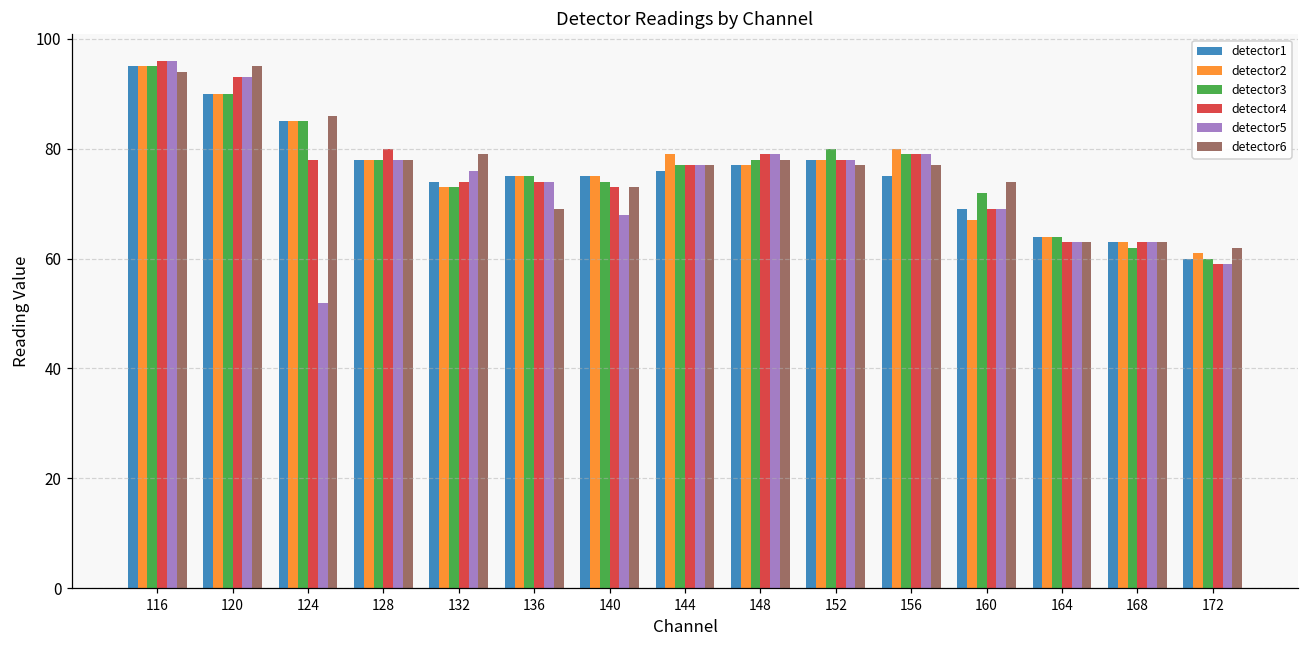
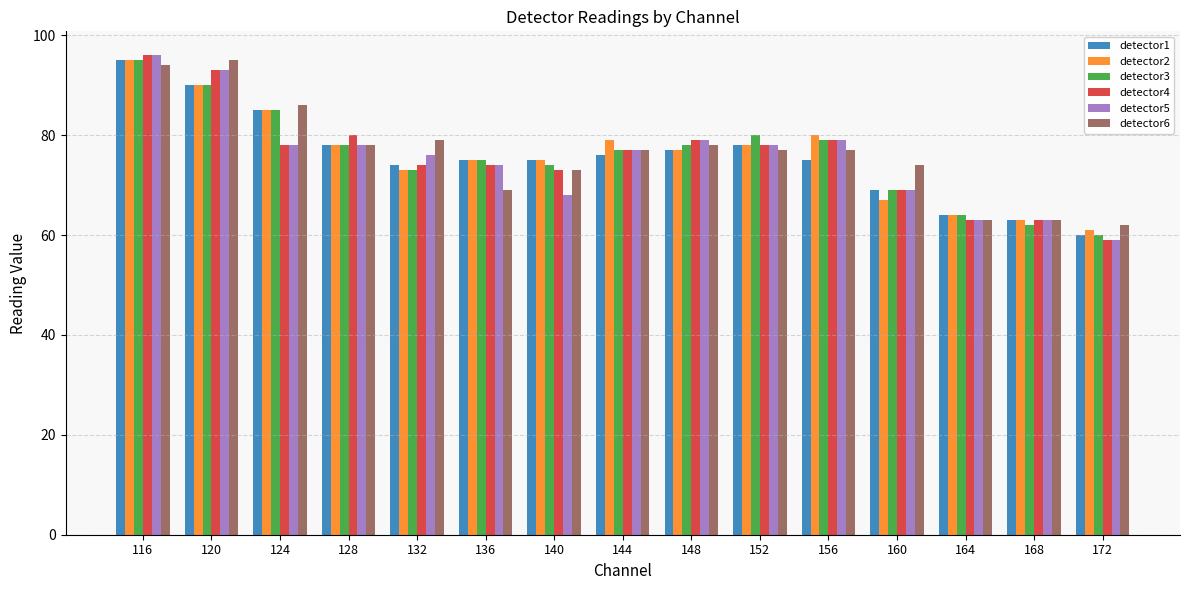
  {
    "detector1": {
      "116": 95,
      "120": 90,
      "124": 85,
      "128": 78,
      "132": 74,
      "136": 75,
      "140": 75,
      "144": 76,
      "148": 77,
      "152": 78,
      "156": 75,
      "160": 69,
      "164": 64,
      "168": 63,
      "172": 60
    },
    "detector2": {
      "116": 95,
      "120": 90,
      "124": 85,
      "128": 78,
      "132": 73,
      "136": 75,
      "140": 75,
      "144": 79,
      "148": 77,
      "152": 78,
      "156": 80,
      "160": 67,
      "164": 64,
      "168": 63,
      "172": 61
    },
    "detector3": {
      "116": 95,
      "120": 90,
      "124": 85,
      "128": 78,
      "132": 73,
      "136": 75,
      "140": 74,
      "144": 77,
      "148": 78,
      "152": 80,
      "156": 79,
-     "160": 72,
+     "160": 69,
      "164": 64,
      "168": 62,
      "172": 60
    },
    "detector4": {
      "116": 96,
      "120": 93,
      "124": 78,
      "128": 80,
      "132": 74,
      "136": 74,
      "140": 73,
      "144": 77,
      "148": 79,
      "152": 78,
      "156": 79,
      "160": 69,
      "164": 63,
      "168": 63,
      "172": 59
    },
    "detector5": {
      "116": 96,
      "120": 93,
-     "124": 52,
+     "124": 78,
      "128": 78,
      "132": 76,
      "136": 74,
      "140": 68,
      "144": 77,
      "148": 79,
      "152": 78,
      "156": 79,
      "160": 69,
      "164": 63,
      "168": 63,
      "172": 59
    },
    "detector6": {
      "116": 94,
      "120": 95,
      "124": 86,
      "128": 78,
      "132": 79,
      "136": 69,
      "140": 73,
      "144": 77,
      "148": 78,
      "152": 77,
      "156": 77,
      "160": 74,
      "164": 63,
      "168": 63,
      "172": 62
    }
  }
